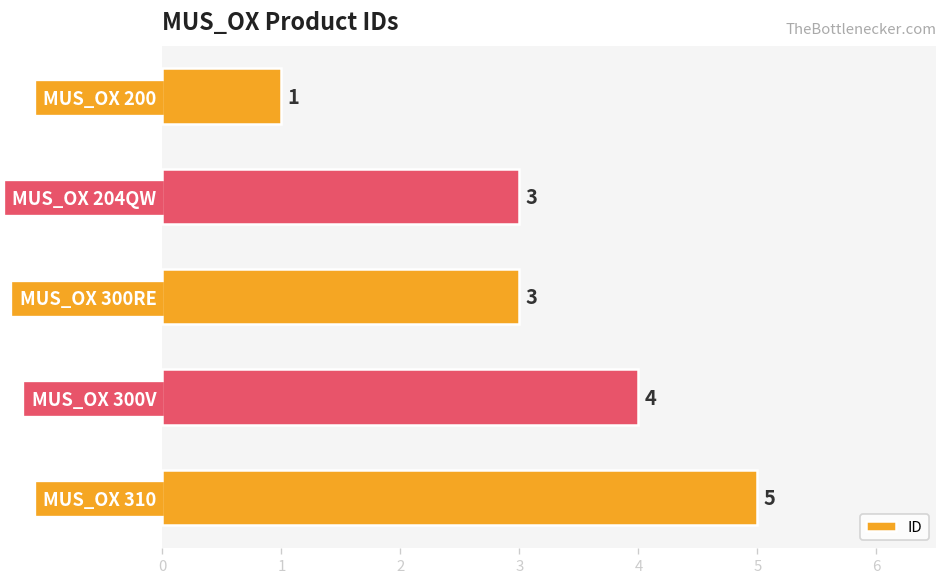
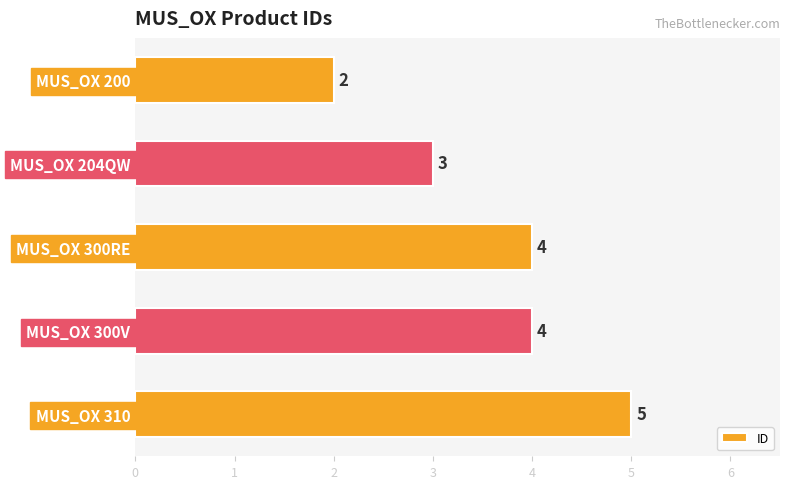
  {
-   "MUS_OX 200": 1,
+   "MUS_OX 200": 2,
    "MUS_OX 204QW": 3,
-   "MUS_OX 300RE": 3,
+   "MUS_OX 300RE": 4,
    "MUS_OX 300V": 4,
    "MUS_OX 310": 5
  }
